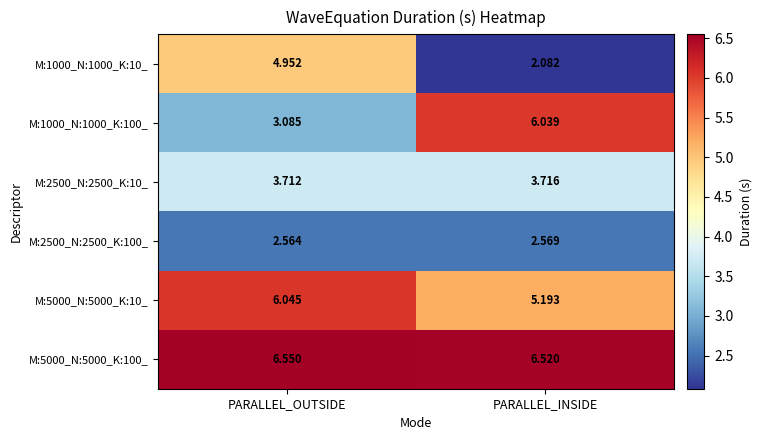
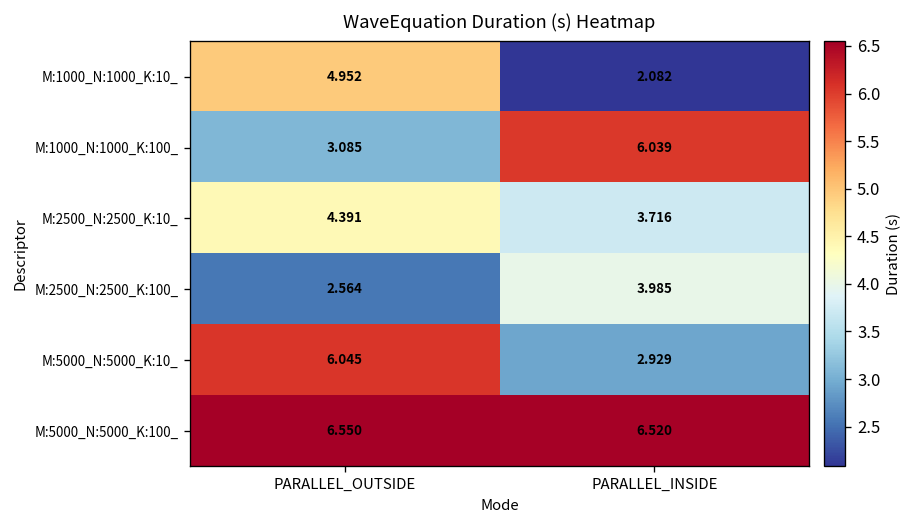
  {
    "M:1000_N:1000_K:10_": {
      "PARALLEL_OUTSIDE": 4.952,
      "PARALLEL_INSIDE": 2.082
    },
    "M:1000_N:1000_K:100_": {
      "PARALLEL_OUTSIDE": 3.085,
      "PARALLEL_INSIDE": 6.039
    },
    "M:2500_N:2500_K:10_": {
-     "PARALLEL_OUTSIDE": 3.712,
+     "PARALLEL_OUTSIDE": 4.391,
      "PARALLEL_INSIDE": 3.716
    },
    "M:2500_N:2500_K:100_": {
      "PARALLEL_OUTSIDE": 2.564,
-     "PARALLEL_INSIDE": 2.569
+     "PARALLEL_INSIDE": 3.985
    },
    "M:5000_N:5000_K:10_": {
      "PARALLEL_OUTSIDE": 6.045,
-     "PARALLEL_INSIDE": 5.193
+     "PARALLEL_INSIDE": 2.929
    },
    "M:5000_N:5000_K:100_": {
      "PARALLEL_OUTSIDE": 6.550,
      "PARALLEL_INSIDE": 6.520
    }
  }
